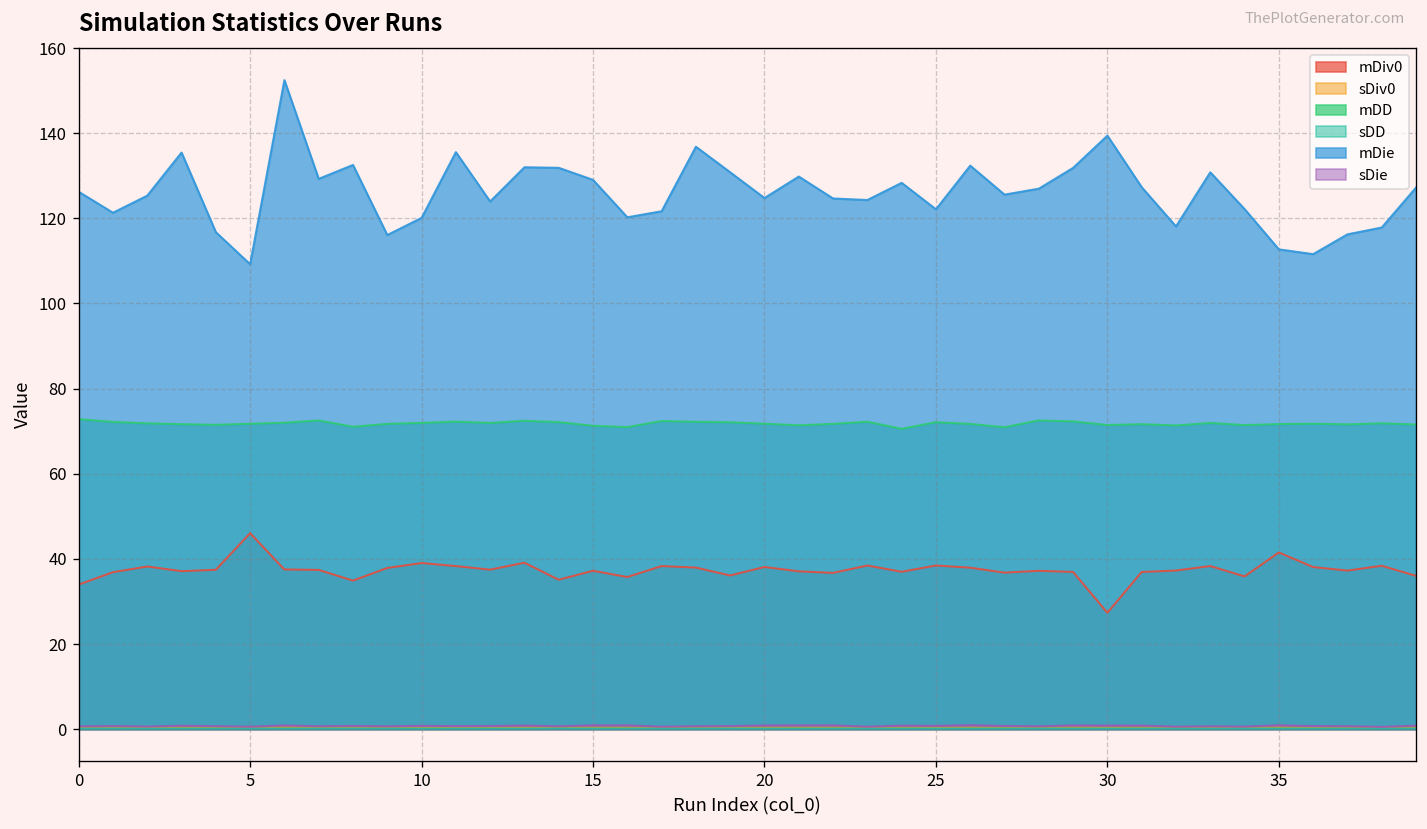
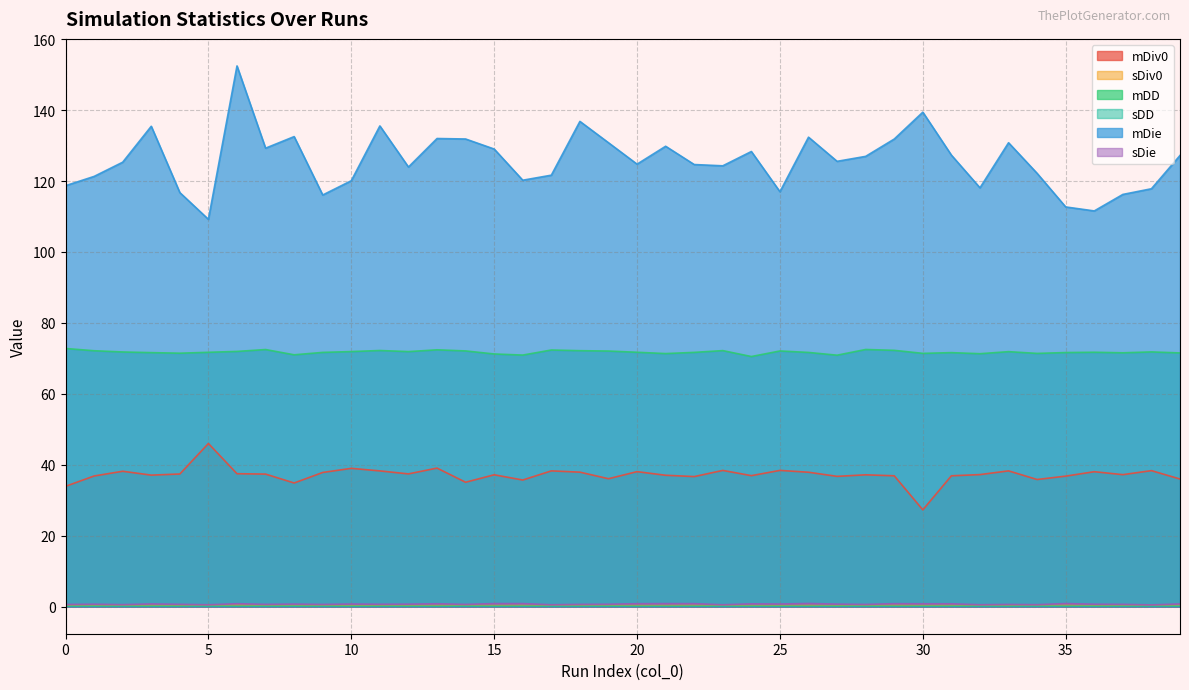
  {
    "mDiv0": {
      "0": 34,
      "5": 46,
      "10": 39,
      "15": 37,
      "20": 38,
      "25": 38,
      "30": 27,
-     "35": 41
+     "35": 37
    },
    "mDie": {
-     "0": 126,
+     "0": 119,
      "5": 109,
      "10": 120,
      "15": 129,
      "20": 125,
-     "25": 122,
+     "25": 117,
      "30": 139,
      "35": 113
    }
  }
